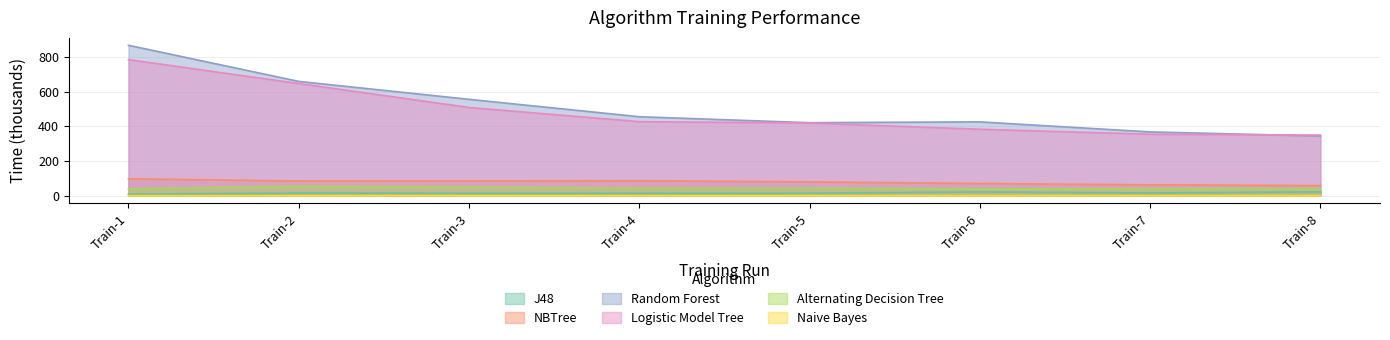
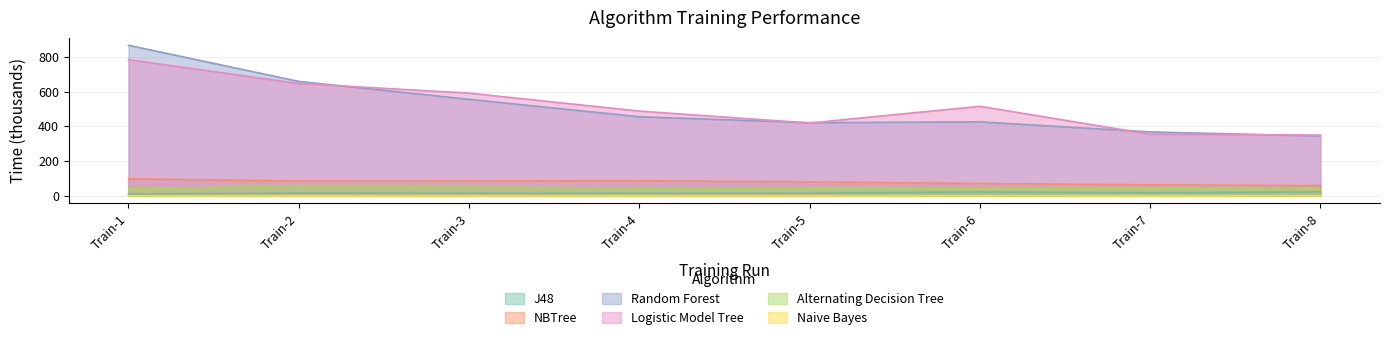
  {
    "NBTree": {
      "Train-1": 100,
      "Train-2": 80,
      "Train-3": 80,
      "Train-4": 90,
      "Train-5": 80,
      "Train-6": 70,
      "Train-7": 60,
      "Train-8": 60
    },
    "Logistic Model Tree": {
      "Train-1": 780,
-     "Train-3": 510,
-     "Train-4": 430,
-     "Train-6": 380
+     "Train-3": 590,
+     "Train-4": 490,
+     "Train-6": 520
    },
    "Alternating Decision Tree": {
      "Train-1": 40,
      "Train-2": 60,
      "Train-3": 50,
      "Train-4": 40,
      "Train-5": 40,
      "Train-6": 40,
      "Train-7": 40,
      "Train-8": 40
    },
    "Naive Bayes": {
      "Train-2": 0,
      "Train-6": 0,
      "Train-7": 0,
      "Train-8": 0
    }
  }
